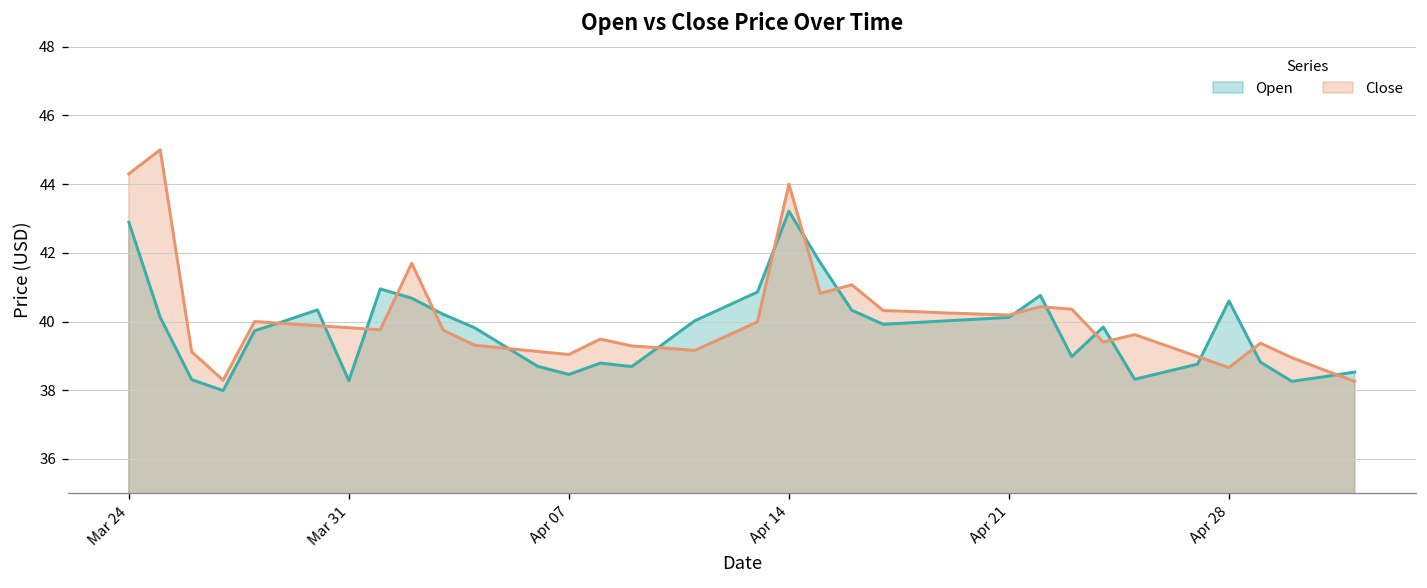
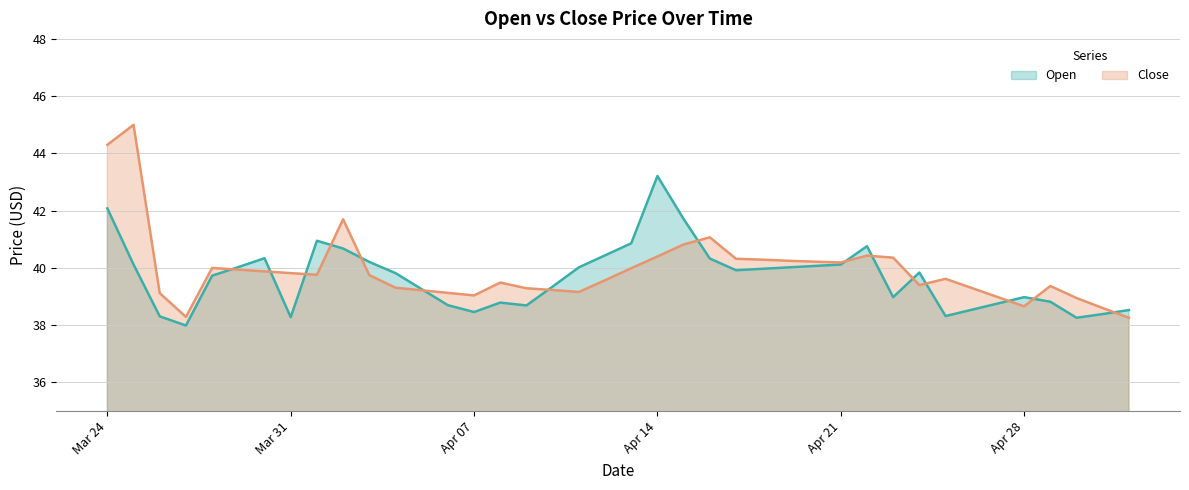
  {
    "Open": {
-     "Mar 24": 42.9,
+     "Mar 24": 42.1,
      "Mar 31": 38.3,
      "Apr 07": 38.5,
      "Apr 14": 43.2,
-     "Apr 28": 40.6
+     "Apr 28": 39.0
    },
    "Close": {
      "Mar 24": 44.3,
      "Mar 31": 39.8,
      "Apr 07": 39.0,
-     "Apr 14": 44.0,
+     "Apr 14": 40.4,
      "Apr 28": 38.7
    }
  }
